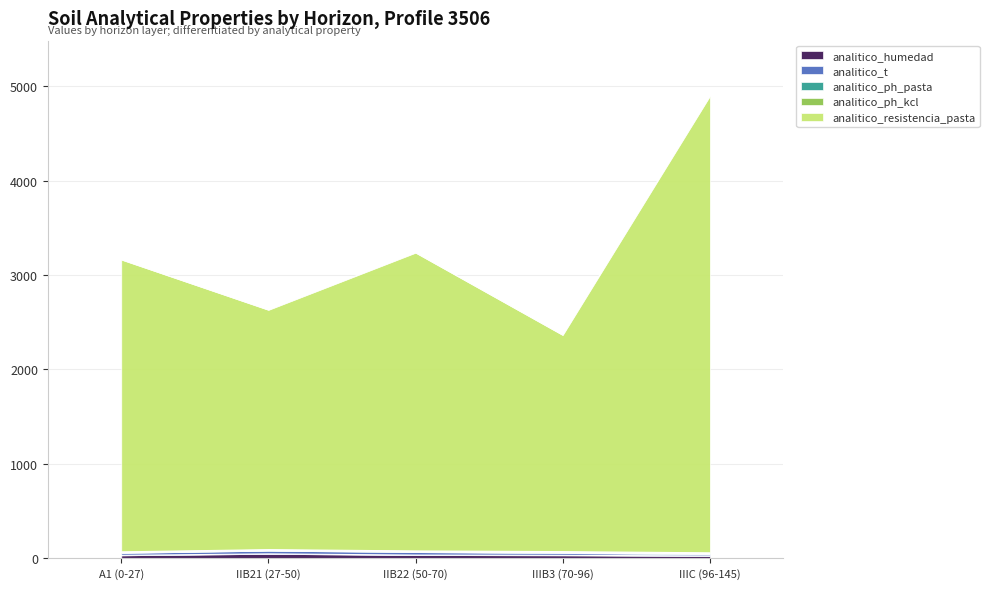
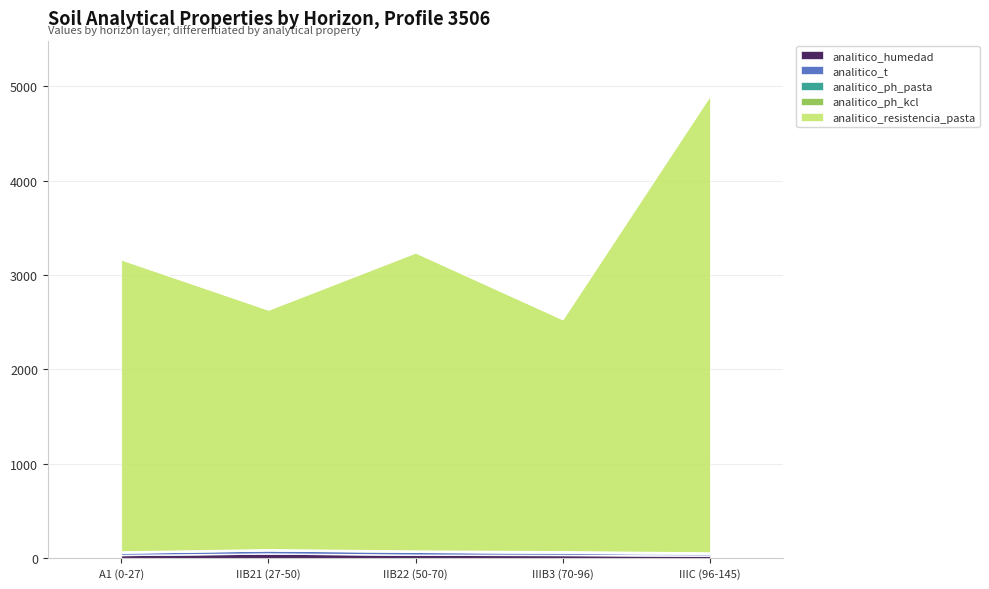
  {
    "analitico_humedad": {
      "IIB21 (27-50)": 0,
      "IIB22 (50-70)": 0
    },
    "analitico_resistencia_pasta": {
      "A1 (0-27)": 3100,
      "IIB21 (27-50)": 2500,
      "IIB22 (50-70)": 3200,
-     "IIIB3 (70-96)": 2300,
+     "IIIB3 (70-96)": 2500,
      "IIIC (96-145)": 4800
    }
  }
